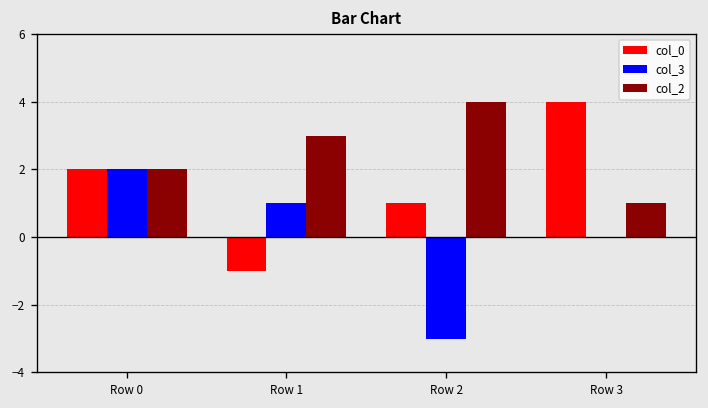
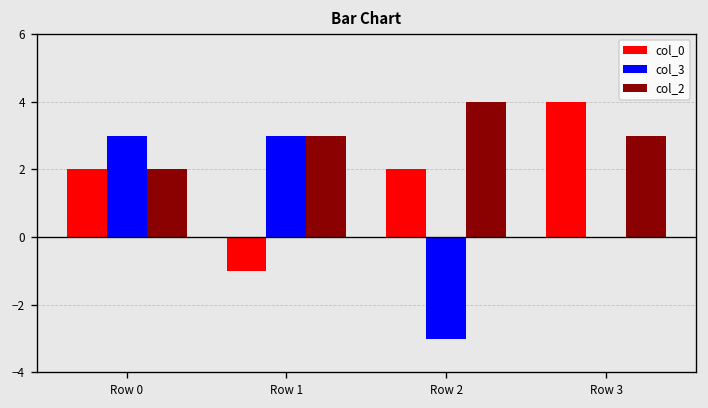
  {
    "col_0": {
      "Row 0": 2,
      "Row 1": -1,
-     "Row 2": 1,
+     "Row 2": 2,
      "Row 3": 4
    },
    "col_3": {
-     "Row 0": 2,
-     "Row 1": 1,
+     "Row 0": 3,
+     "Row 1": 3,
      "Row 2": -3,
      "Row 3": 0
    },
    "col_2": {
      "Row 0": 2,
      "Row 1": 3,
      "Row 2": 4,
-     "Row 3": 1
+     "Row 3": 3
    }
  }
